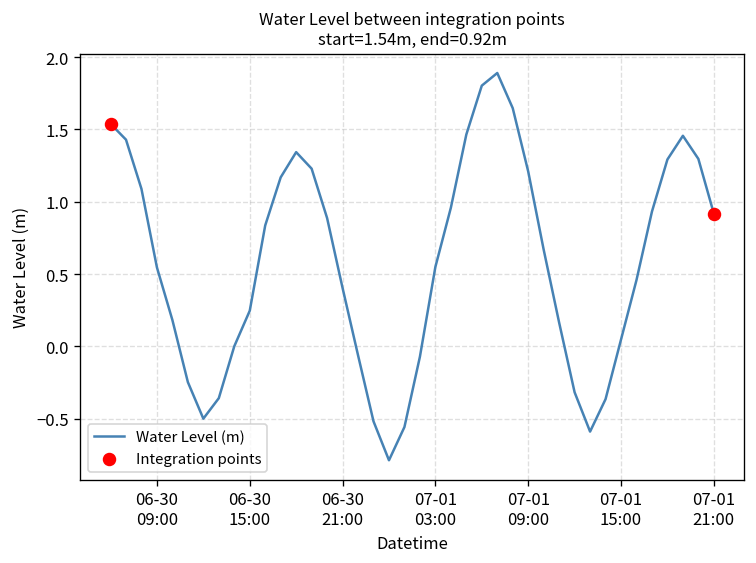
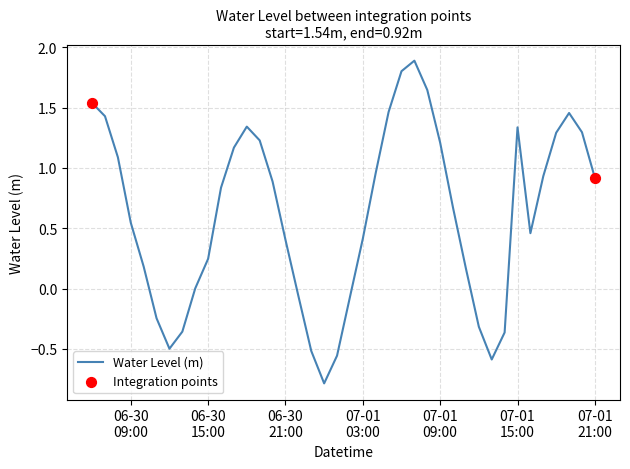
  {
    "Water Level (m)": {
      "06-30 09:00": 0.55,
      "06-30 15:00": 0.25,
      "06-30 21:00": 0.40,
-     "07-01 03:00": 0.55,
+     "07-01 03:00": 0.41,
      "07-01 09:00": 1.21,
-     "07-01 15:00": 0.05
+     "07-01 15:00": 1.34
    }
  }
